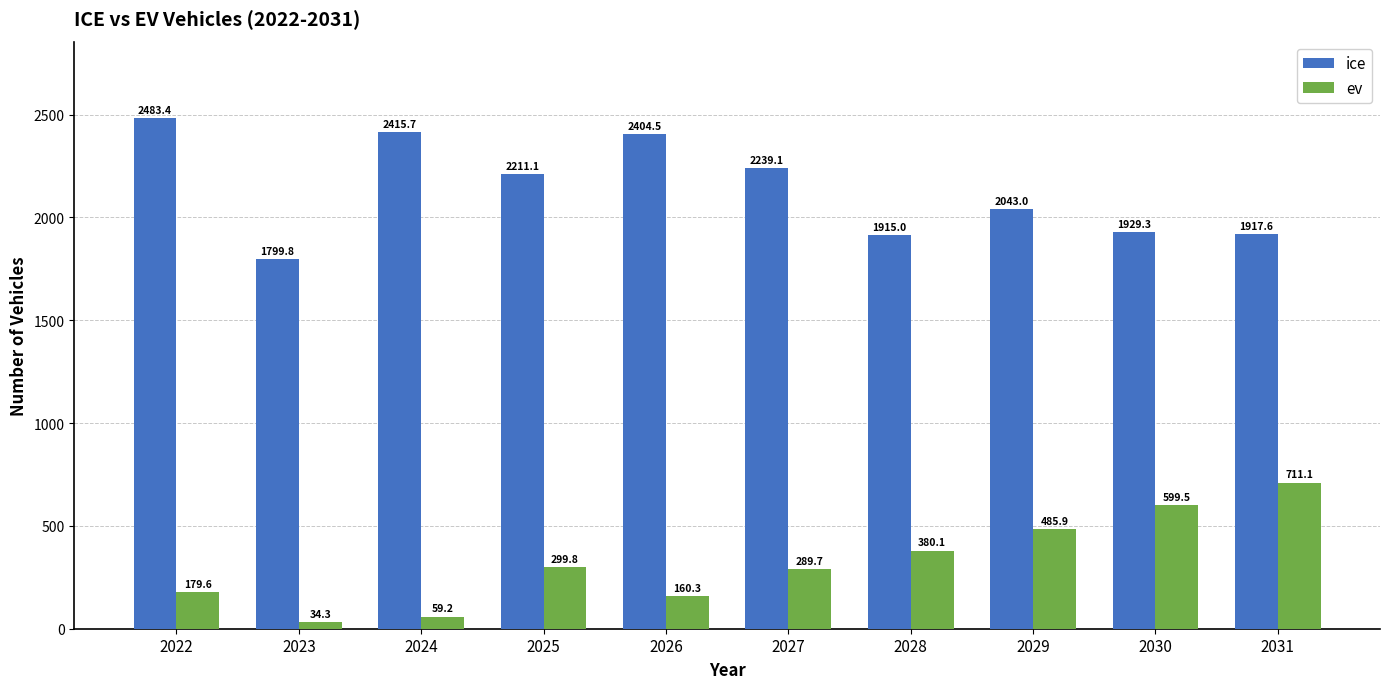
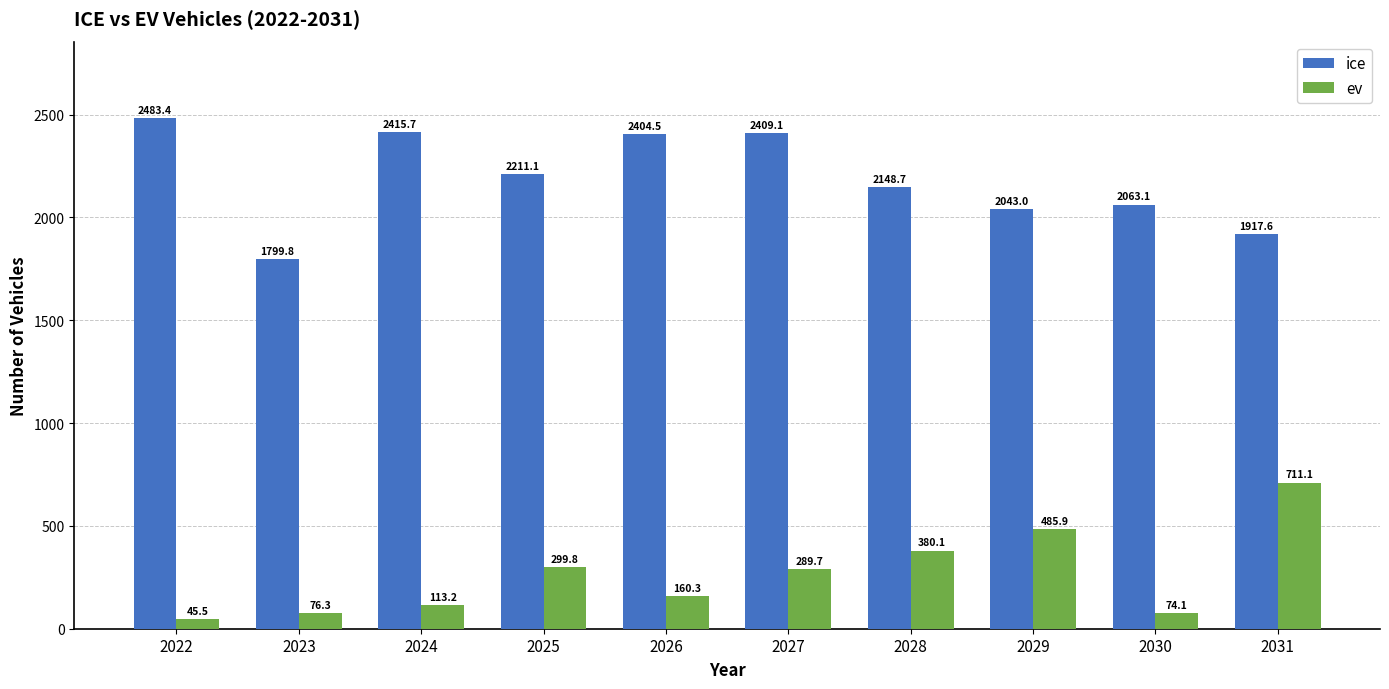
  {
    "ice": {
      "2022": 2483.4,
      "2023": 1799.8,
      "2024": 2415.7,
      "2025": 2211.1,
      "2026": 2404.5,
-     "2027": 2239.1,
-     "2028": 1915.0,
+     "2027": 2409.1,
+     "2028": 2148.7,
      "2029": 2043.0,
-     "2030": 1929.3,
+     "2030": 2063.1,
      "2031": 1917.6
    },
    "ev": {
-     "2022": 179.6,
-     "2023": 34.3,
-     "2024": 59.2,
+     "2022": 45.5,
+     "2023": 76.3,
+     "2024": 113.2,
      "2025": 299.8,
      "2026": 160.3,
      "2027": 289.7,
      "2028": 380.1,
      "2029": 485.9,
-     "2030": 599.5,
+     "2030": 74.1,
      "2031": 711.1
    }
  }
